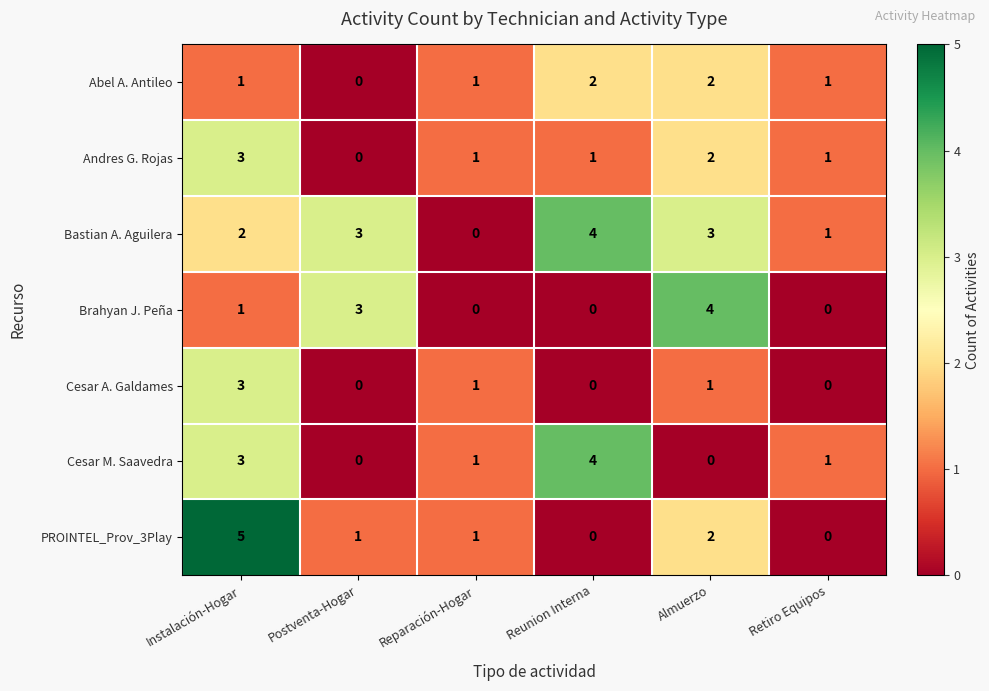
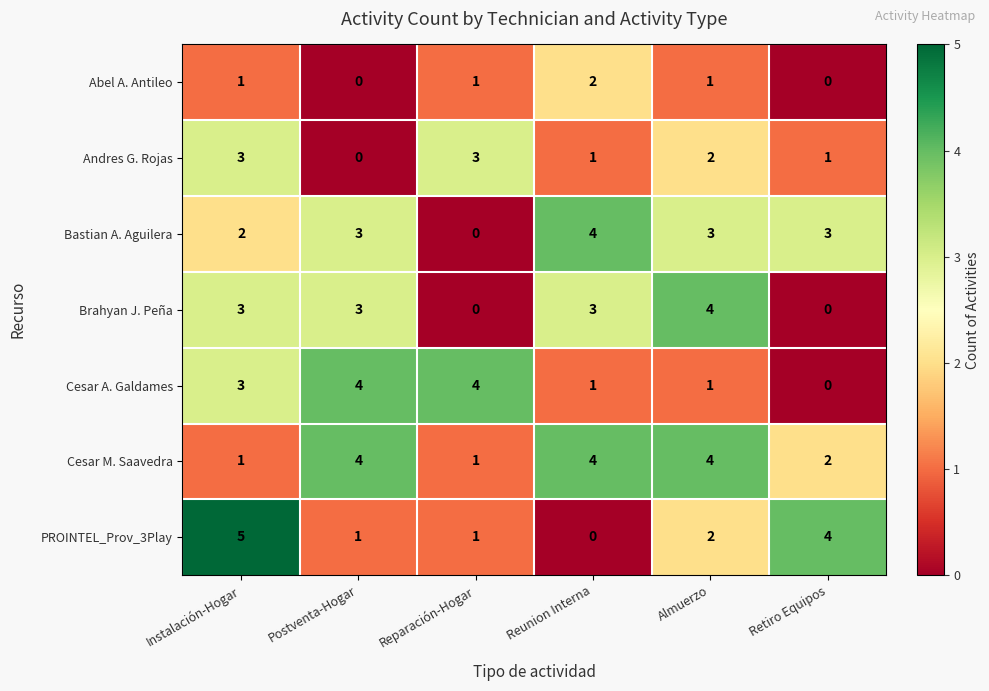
  {
    "Abel A. Antileo": {
      "Instalación-Hogar": 1,
      "Postventa-Hogar": 0,
      "Reparación-Hogar": 1,
      "Reunion Interna": 2,
-     "Almuerzo": 2,
-     "Retiro Equipos": 1
+     "Almuerzo": 1,
+     "Retiro Equipos": 0
    },
    "Andres G. Rojas": {
      "Instalación-Hogar": 3,
      "Postventa-Hogar": 0,
-     "Reparación-Hogar": 1,
+     "Reparación-Hogar": 3,
      "Reunion Interna": 1,
      "Almuerzo": 2,
      "Retiro Equipos": 1
    },
    "Bastian A. Aguilera": {
      "Instalación-Hogar": 2,
      "Postventa-Hogar": 3,
      "Reparación-Hogar": 0,
      "Reunion Interna": 4,
      "Almuerzo": 3,
-     "Retiro Equipos": 1
+     "Retiro Equipos": 3
    },
    "Brahyan J. Peña": {
-     "Instalación-Hogar": 1,
+     "Instalación-Hogar": 3,
      "Postventa-Hogar": 3,
      "Reparación-Hogar": 0,
-     "Reunion Interna": 0,
+     "Reunion Interna": 3,
      "Almuerzo": 4,
      "Retiro Equipos": 0
    },
    "Cesar A. Galdames": {
      "Instalación-Hogar": 3,
-     "Postventa-Hogar": 0,
-     "Reparación-Hogar": 1,
-     "Reunion Interna": 0,
+     "Postventa-Hogar": 4,
+     "Reparación-Hogar": 4,
+     "Reunion Interna": 1,
      "Almuerzo": 1,
      "Retiro Equipos": 0
    },
    "Cesar M. Saavedra": {
-     "Instalación-Hogar": 3,
-     "Postventa-Hogar": 0,
+     "Instalación-Hogar": 1,
+     "Postventa-Hogar": 4,
      "Reparación-Hogar": 1,
      "Reunion Interna": 4,
-     "Almuerzo": 0,
-     "Retiro Equipos": 1
+     "Almuerzo": 4,
+     "Retiro Equipos": 2
    },
    "PROINTEL_Prov_3Play": {
      "Instalación-Hogar": 5,
      "Postventa-Hogar": 1,
      "Reparación-Hogar": 1,
      "Reunion Interna": 0,
      "Almuerzo": 2,
-     "Retiro Equipos": 0
+     "Retiro Equipos": 4
    }
  }
